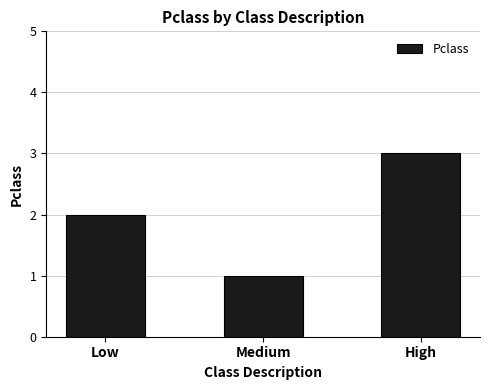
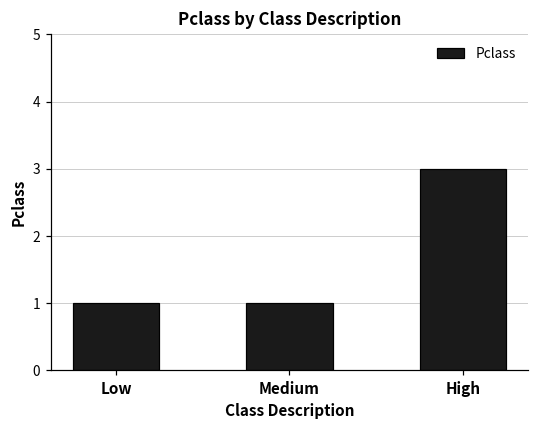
  {
-   "Low": 2,
+   "Low": 1,
    "Medium": 1,
    "High": 3
  }
